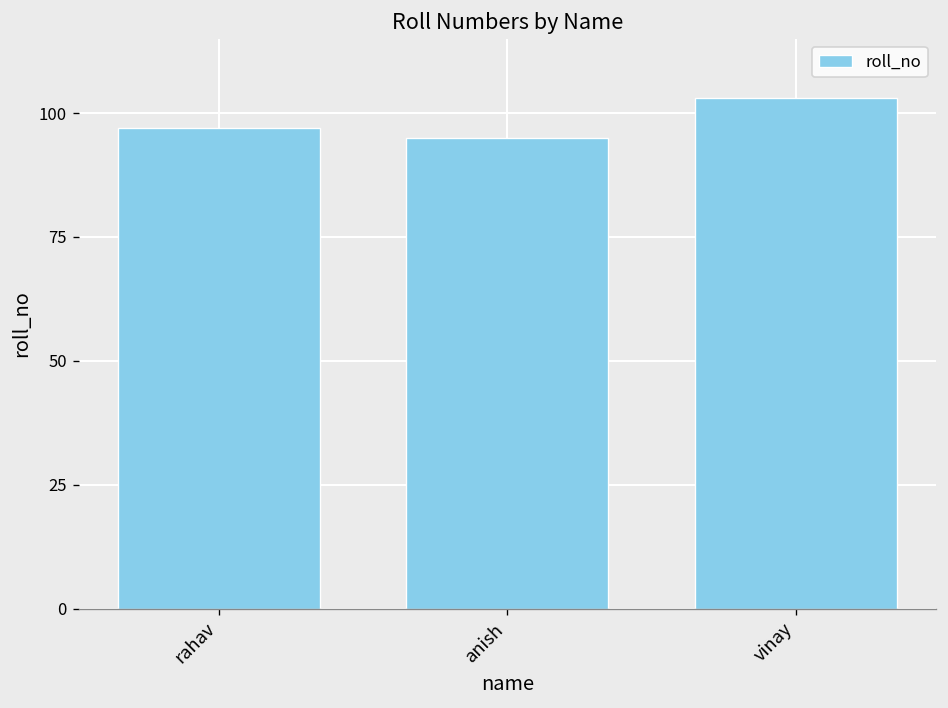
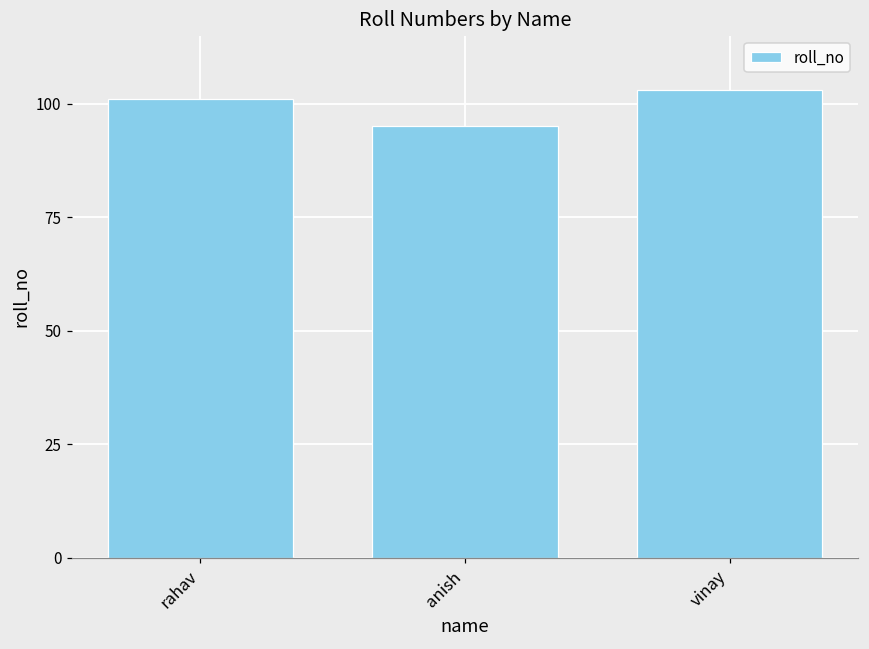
  {
-   "rahav": 97,
+   "rahav": 101,
    "anish": 95,
    "vinay": 103
  }
